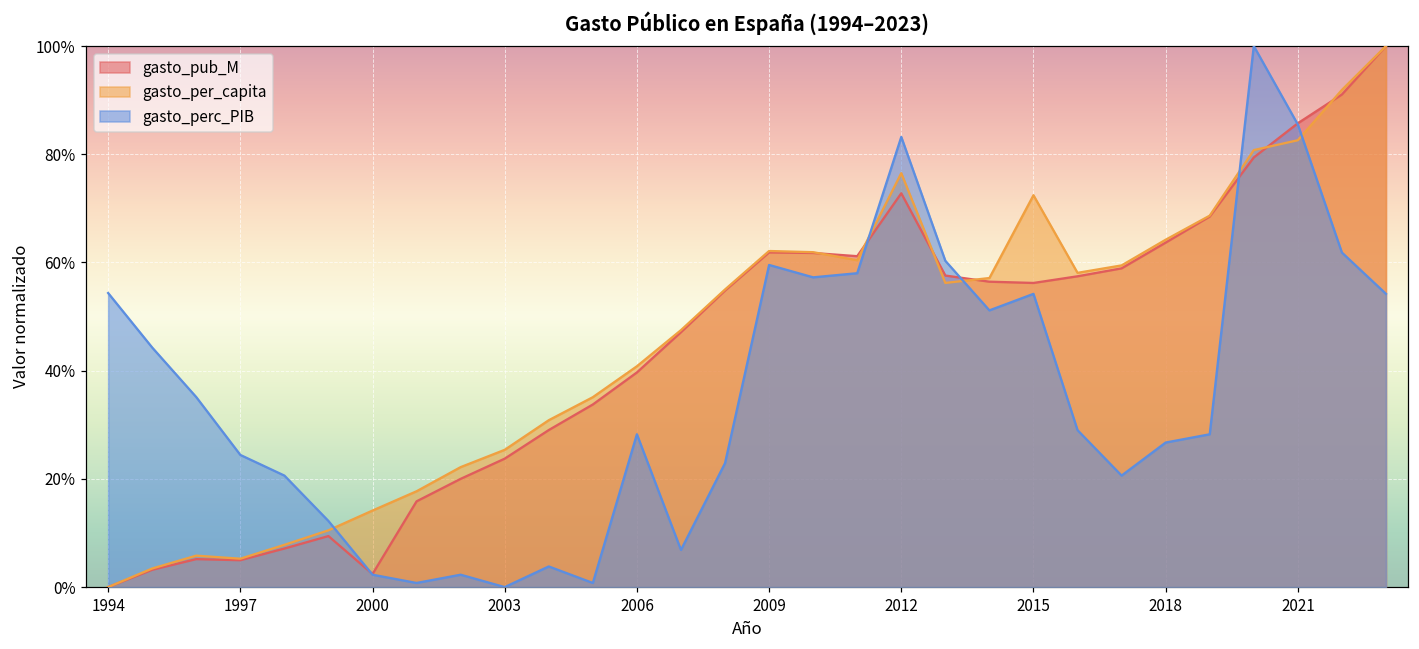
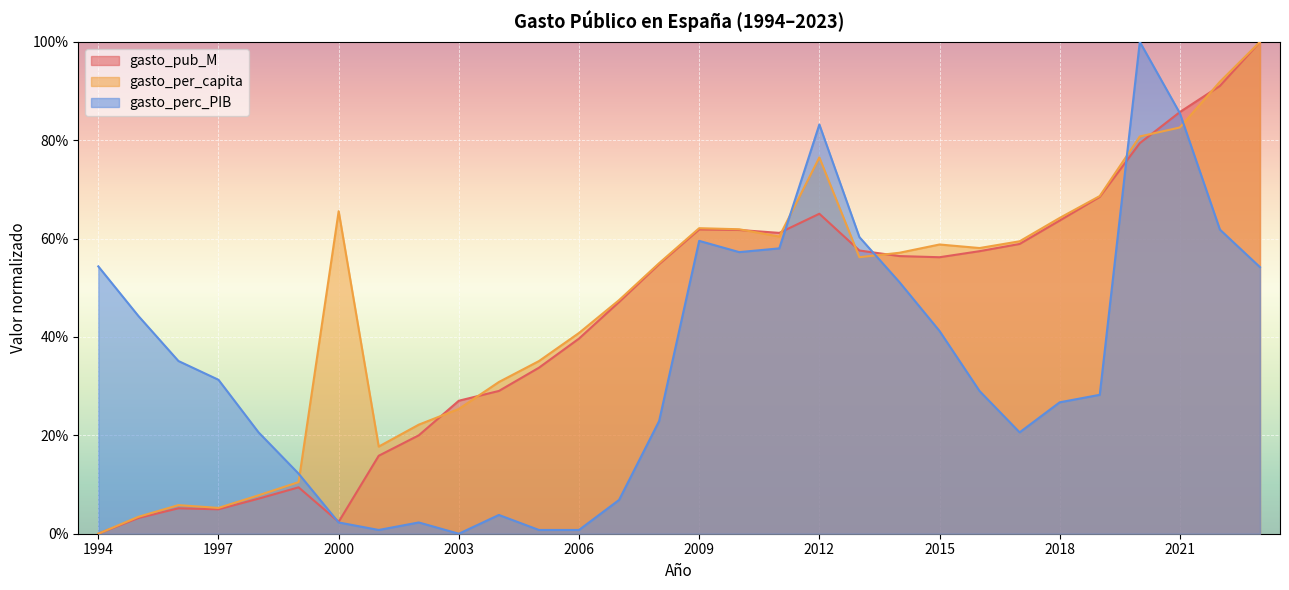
  {
    "gasto_pub_M": {
-     "2003": "24%",
+     "2003": "27%",
      "2006": "40%",
-     "2012": "73%",
+     "2012": "65%",
      "2015": "56%",
      "2018": "64%"
    },
    "gasto_per_capita": {
-     "2000": "14%",
+     "2000": "66%",
      "2003": "25%",
      "2006": "41%",
      "2012": "77%",
-     "2015": "72%",
+     "2015": "59%",
      "2018": "64%",
      "2021": "83%"
    },
    "gasto_perc_PIB": {
      "1994": "54%",
-     "1997": "24%",
+     "1997": "31%",
      "2003": "0%",
-     "2006": "28%",
+     "2006": "1%",
      "2009": "60%",
      "2012": "83%",
-     "2015": "54%",
+     "2015": "41%",
      "2018": "27%"
    }
  }
